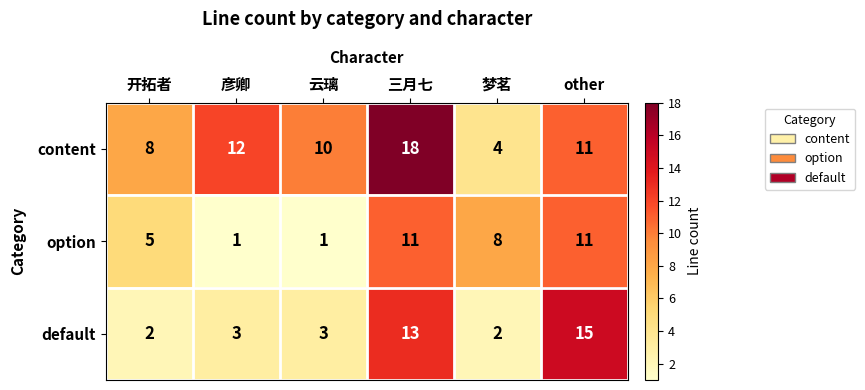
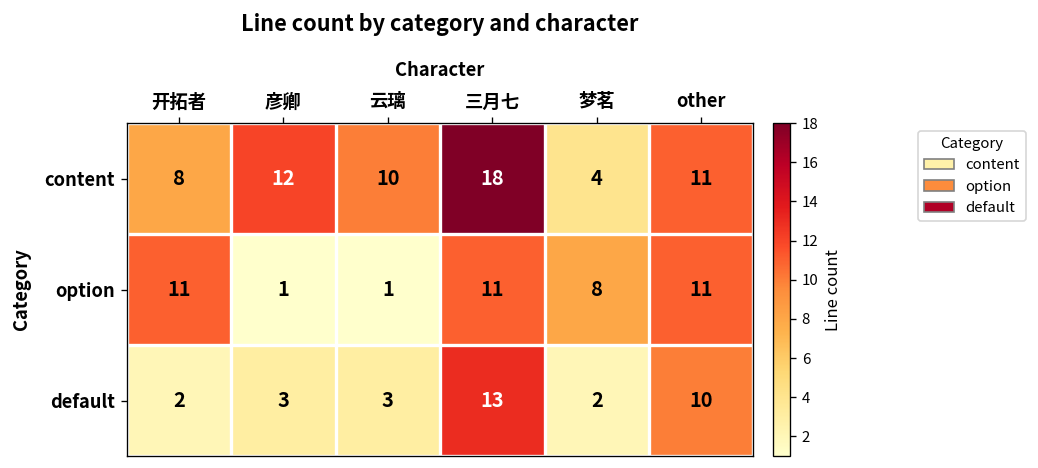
  {
    "content": {
      "开拓者": 8,
      "彦卿": 12,
      "云璃": 10,
      "三月七": 18,
      "梦茗": 4,
      "other": 11
    },
    "option": {
-     "开拓者": 5,
+     "开拓者": 11,
      "彦卿": 1,
      "云璃": 1,
      "三月七": 11,
      "梦茗": 8,
      "other": 11
    },
    "default": {
      "开拓者": 2,
      "彦卿": 3,
      "云璃": 3,
      "三月七": 13,
      "梦茗": 2,
-     "other": 15
+     "other": 10
    }
  }
